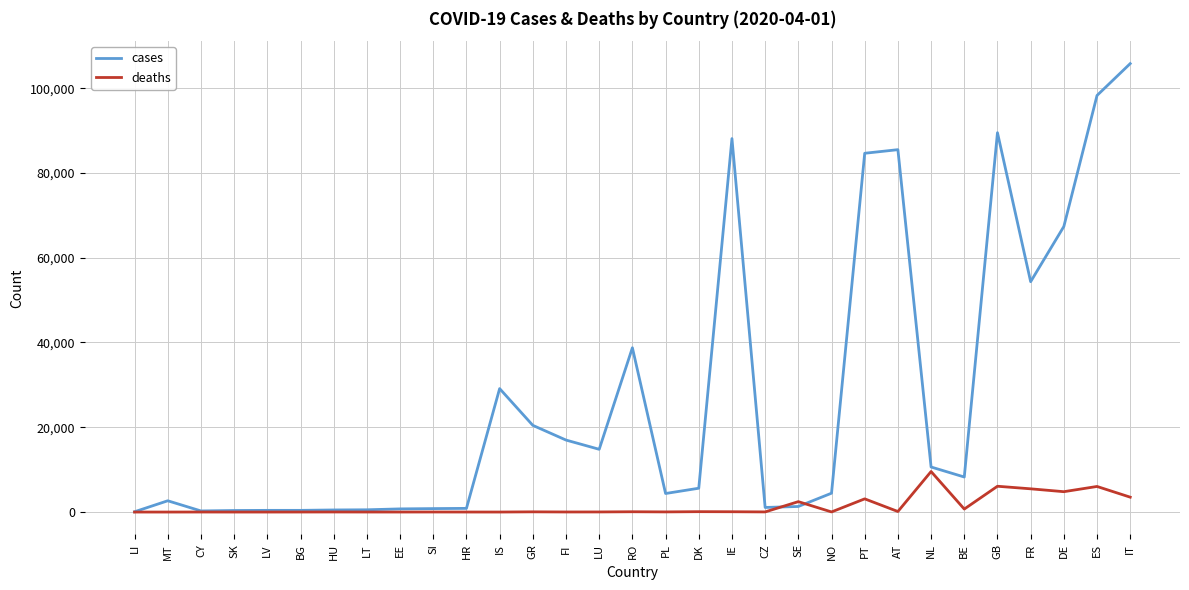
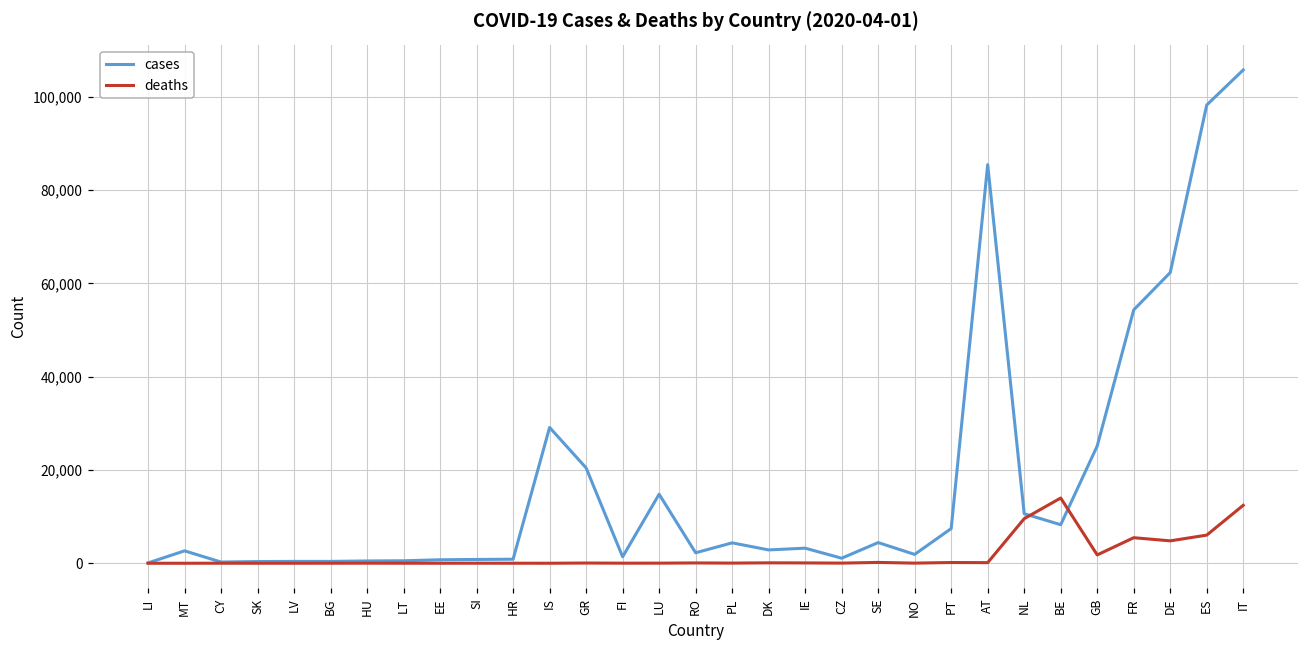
  {
    "cases": {
      "MT": "3,000",
      "EE": "1,000",
      "SI": "1,000",
      "HR": "1,000",
      "IS": "29,000",
      "GR": "20,000",
-     "FI": "17,000",
+     "FI": "1,000",
      "LU": "15,000",
-     "RO": "39,000",
+     "RO": "2,000",
      "PL": "4,000",
-     "DK": "6,000",
-     "IE": "88,000",
+     "DK": "3,000",
+     "IE": "3,000",
      "CZ": "1,000",
-     "SE": "1,000",
-     "NO": "4,000",
-     "PT": "85,000",
+     "SE": "4,000",
+     "NO": "2,000",
+     "PT": "7,000",
      "AT": "85,000",
      "NL": "11,000",
      "BE": "8,000",
-     "GB": "89,000",
+     "GB": "25,000",
      "FR": "54,000",
-     "DE": "67,000",
+     "DE": "62,000",
      "ES": "98,000",
      "IT": "106,000"
    },
    "deaths": {
      "MT": "0",
      "EE": "0",
      "SI": "0",
      "HR": "0",
      "IS": "0",
      "GR": "0",
      "FI": "0",
      "LU": "0",
      "RO": "0",
      "PL": "0",
      "DK": "0",
      "IE": "0",
      "CZ": "0",
-     "SE": "2,000",
+     "SE": "0",
      "NO": "0",
-     "PT": "3,000",
+     "PT": "0",
      "AT": "0",
      "NL": "10,000",
-     "BE": "1,000",
-     "GB": "6,000",
+     "BE": "14,000",
+     "GB": "2,000",
      "FR": "5,000",
      "DE": "5,000",
      "ES": "6,000",
-     "IT": "4,000"
+     "IT": "12,000"
    }
  }
